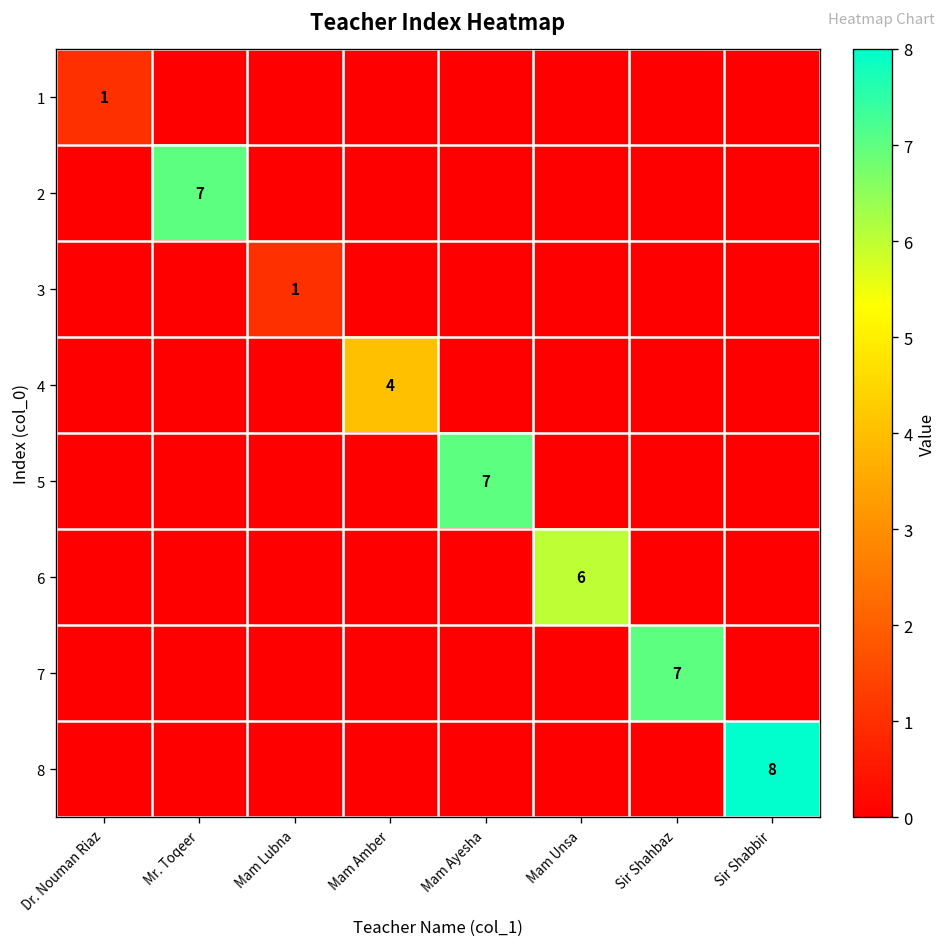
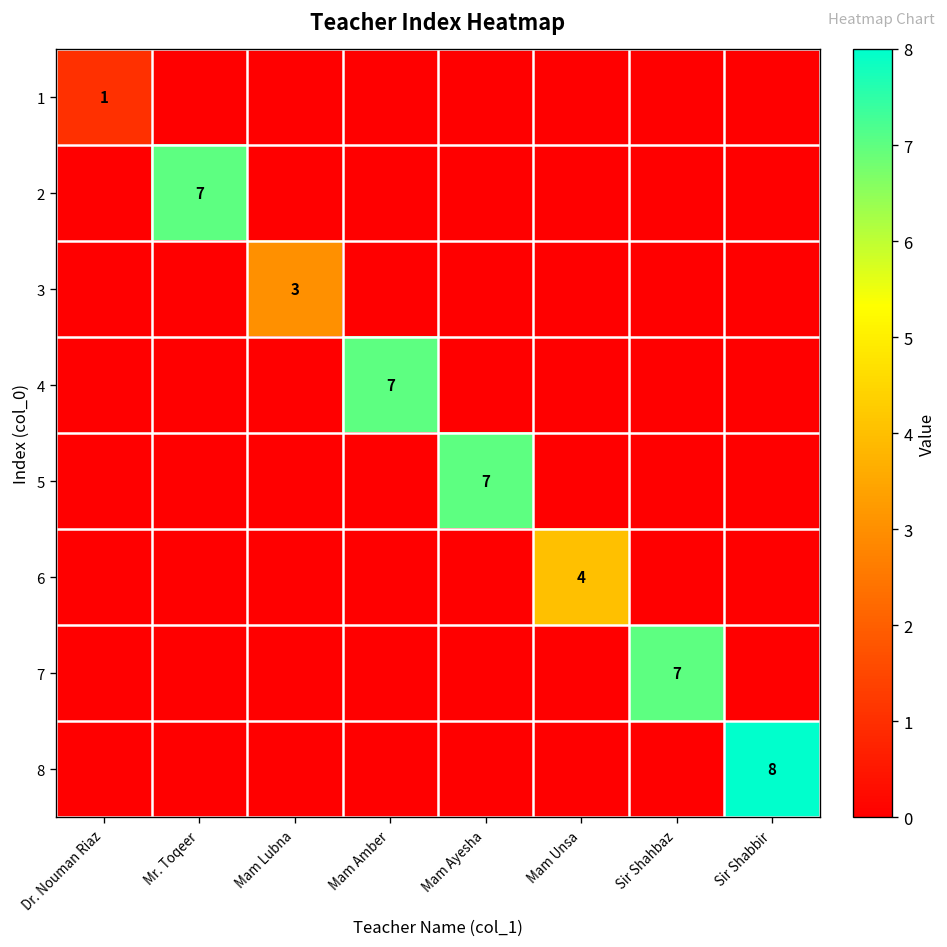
  {
    "1": {
      "Dr. Nouman Riaz": 1
    },
    "2": {
      "Mr. Toqeer": 7
    },
    "3": {
-     "Mam Lubna": 1
+     "Mam Lubna": 3
    },
    "4": {
-     "Mam Amber": 4
+     "Mam Amber": 7
    },
    "5": {
      "Mam Ayesha": 7
    },
    "6": {
-     "Mam Unsa": 6
+     "Mam Unsa": 4
    },
    "7": {
      "Sir Shahbaz": 7
    },
    "8": {
      "Sir Shabbir": 8
    }
  }
